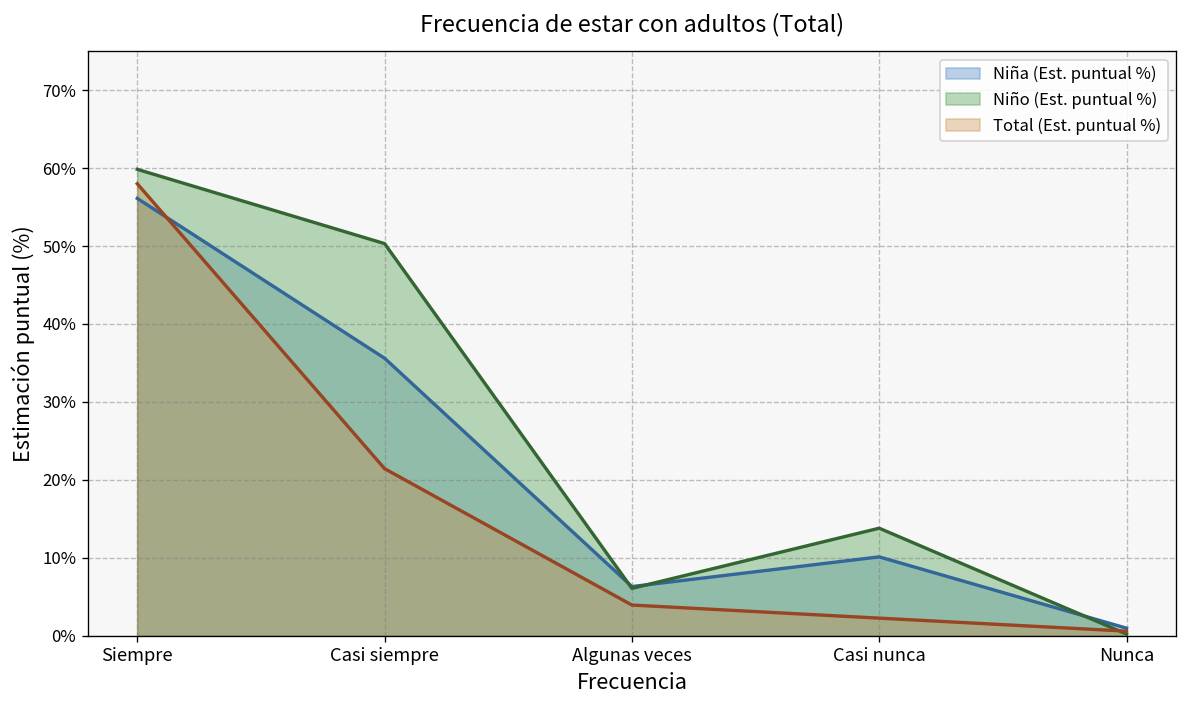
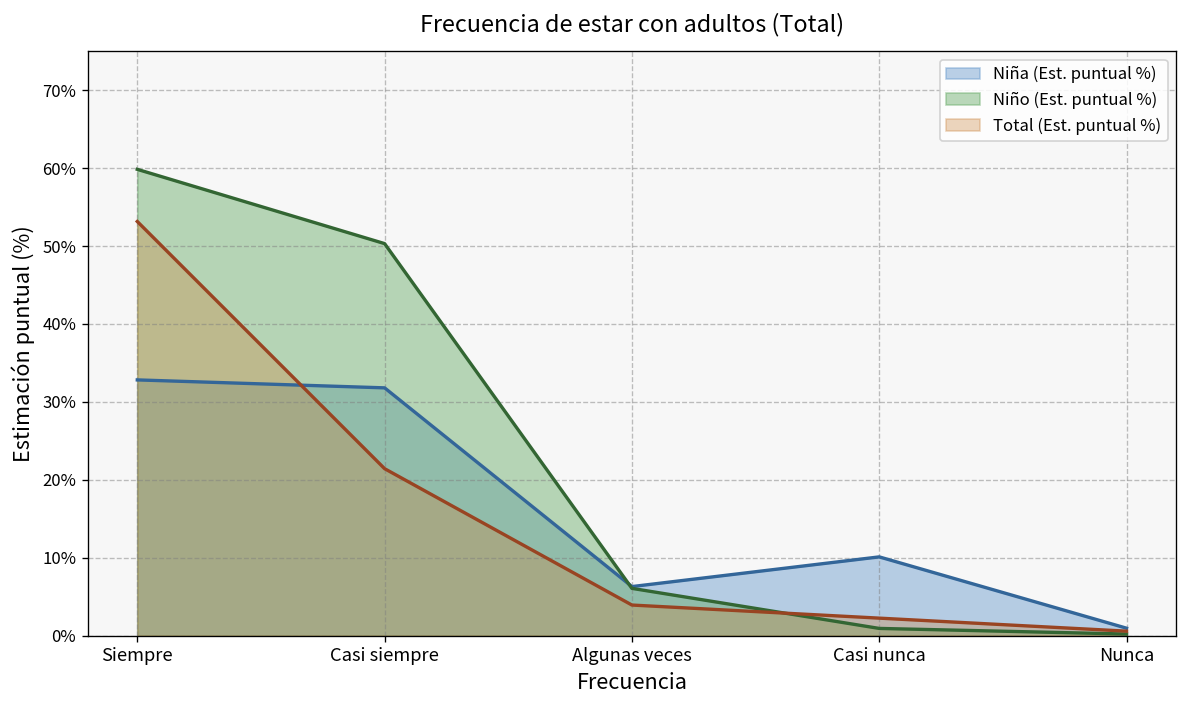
  {
    "Niña (Est. puntual %)": {
-     "Siempre": "56%",
-     "Casi siempre": "36%",
+     "Siempre": "33%",
+     "Casi siempre": "32%",
      "Casi nunca": "10%"
    },
    "Niño (Est. puntual %)": {
      "Siempre": "60%",
      "Casi siempre": "50%",
-     "Casi nunca": "14%"
+     "Casi nunca": "1%"
    },
    "Total (Est. puntual %)": {
-     "Siempre": "58%",
+     "Siempre": "53%",
      "Casi siempre": "21%",
      "Algunas veces": "4%",
      "Casi nunca": "2%"
    }
  }
